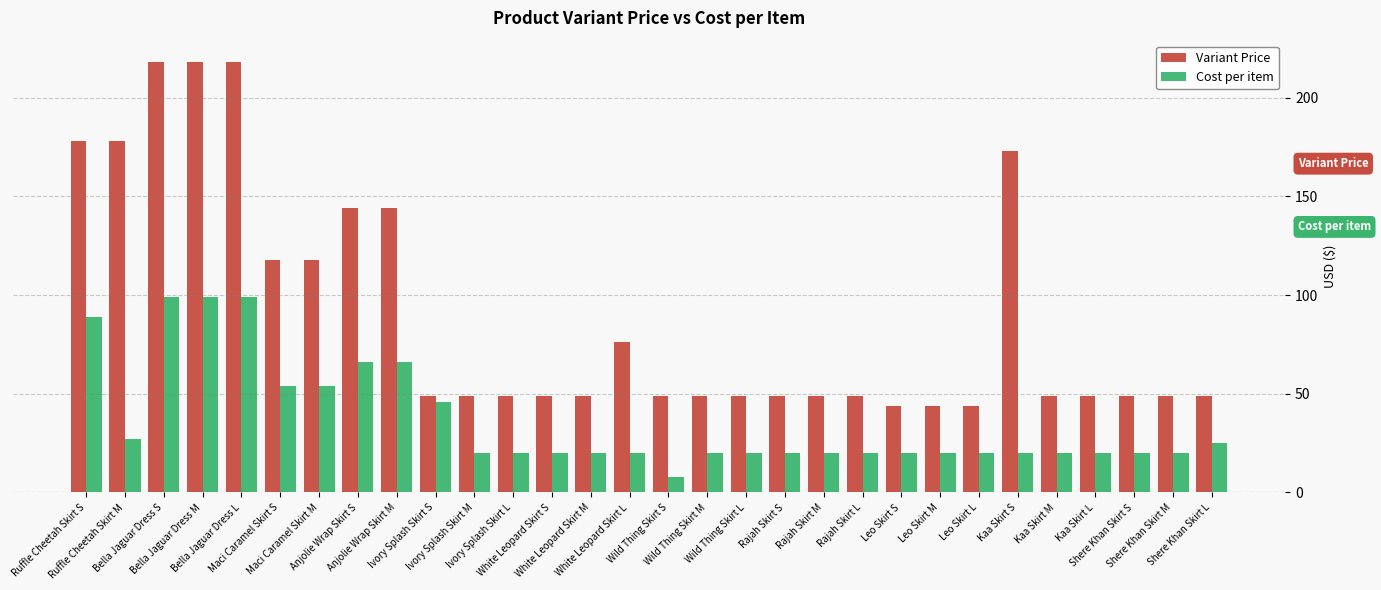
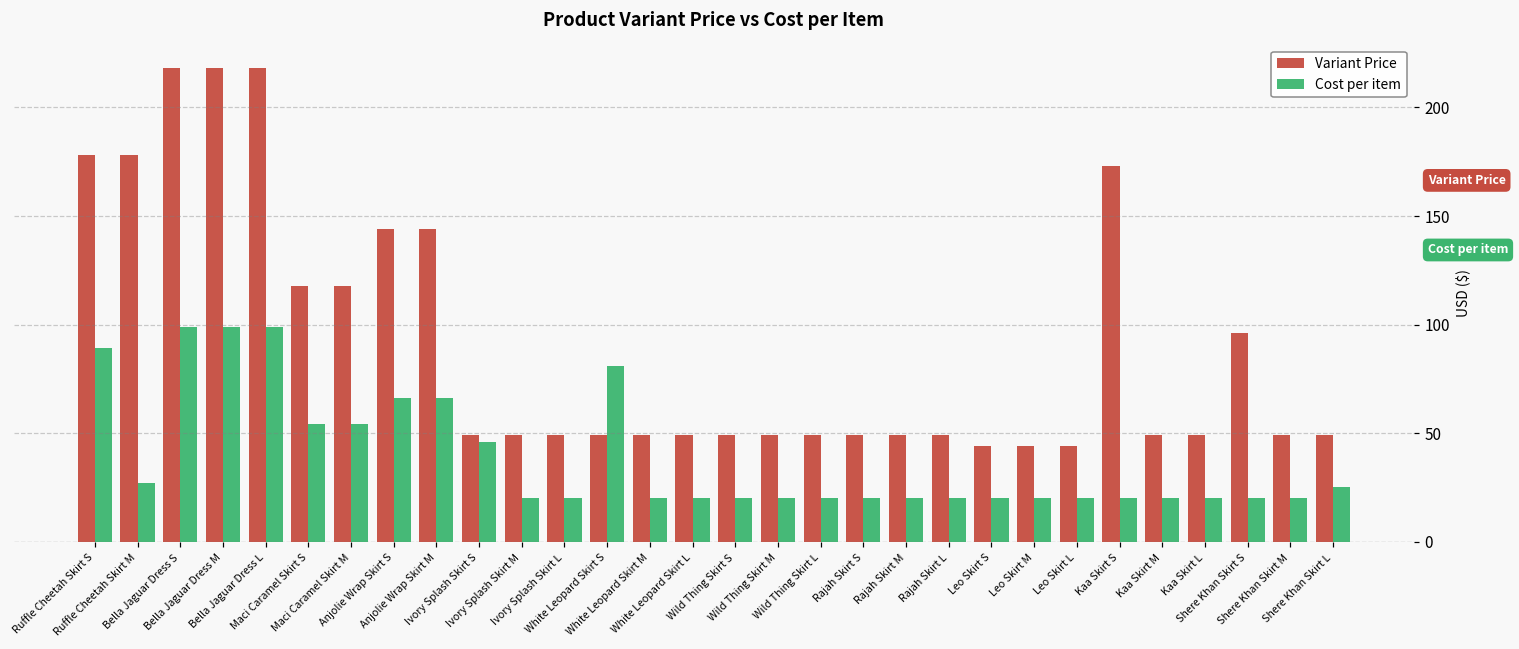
  {
    "Variant Price": {
      "Ruffle Cheetah Skirt S": 178,
      "Ruffle Cheetah Skirt M": 178,
      "Bella Jaguar Dress S": 218,
      "Bella Jaguar Dress M": 218,
      "Bella Jaguar Dress L": 218,
      "Maci Caramel Skirt S": 118,
      "Maci Caramel Skirt M": 118,
      "Anjolie Wrap Skirt S": 144,
      "Anjolie Wrap Skirt M": 144,
      "Ivory Splash Skirt S": 49,
      "Ivory Splash Skirt M": 49,
      "Ivory Splash Skirt L": 49,
      "White Leopard Skirt S": 49,
      "White Leopard Skirt M": 49,
-     "White Leopard Skirt L": 76,
+     "White Leopard Skirt L": 49,
      "Wild Thing Skirt S": 49,
      "Wild Thing Skirt M": 49,
      "Wild Thing Skirt L": 49,
      "Rajah Skirt S": 49,
      "Rajah Skirt M": 49,
      "Rajah Skirt L": 49,
      "Leo Skirt S": 44,
      "Leo Skirt M": 44,
      "Leo Skirt L": 44,
      "Kaa Skirt S": 173,
      "Kaa Skirt M": 49,
      "Kaa Skirt L": 49,
-     "Shere Khan Skirt S": 49,
+     "Shere Khan Skirt S": 96,
      "Shere Khan Skirt M": 49,
      "Shere Khan Skirt L": 49
    },
    "Cost per item": {
      "Ruffle Cheetah Skirt S": 89,
      "Ruffle Cheetah Skirt M": 27,
      "Bella Jaguar Dress S": 99,
      "Bella Jaguar Dress M": 99,
      "Bella Jaguar Dress L": 99,
      "Maci Caramel Skirt S": 54,
      "Maci Caramel Skirt M": 54,
      "Anjolie Wrap Skirt S": 66,
      "Anjolie Wrap Skirt M": 66,
      "Ivory Splash Skirt S": 46,
      "Ivory Splash Skirt M": 20,
      "Ivory Splash Skirt L": 20,
-     "White Leopard Skirt S": 20,
+     "White Leopard Skirt S": 81,
      "White Leopard Skirt M": 20,
      "White Leopard Skirt L": 20,
-     "Wild Thing Skirt S": 8,
+     "Wild Thing Skirt S": 20,
      "Wild Thing Skirt M": 20,
      "Wild Thing Skirt L": 20,
      "Rajah Skirt S": 20,
      "Rajah Skirt M": 20,
      "Rajah Skirt L": 20,
      "Leo Skirt S": 20,
      "Leo Skirt M": 20,
      "Leo Skirt L": 20,
      "Kaa Skirt S": 20,
      "Kaa Skirt M": 20,
      "Kaa Skirt L": 20,
      "Shere Khan Skirt S": 20,
      "Shere Khan Skirt M": 20,
      "Shere Khan Skirt L": 25
    }
  }
